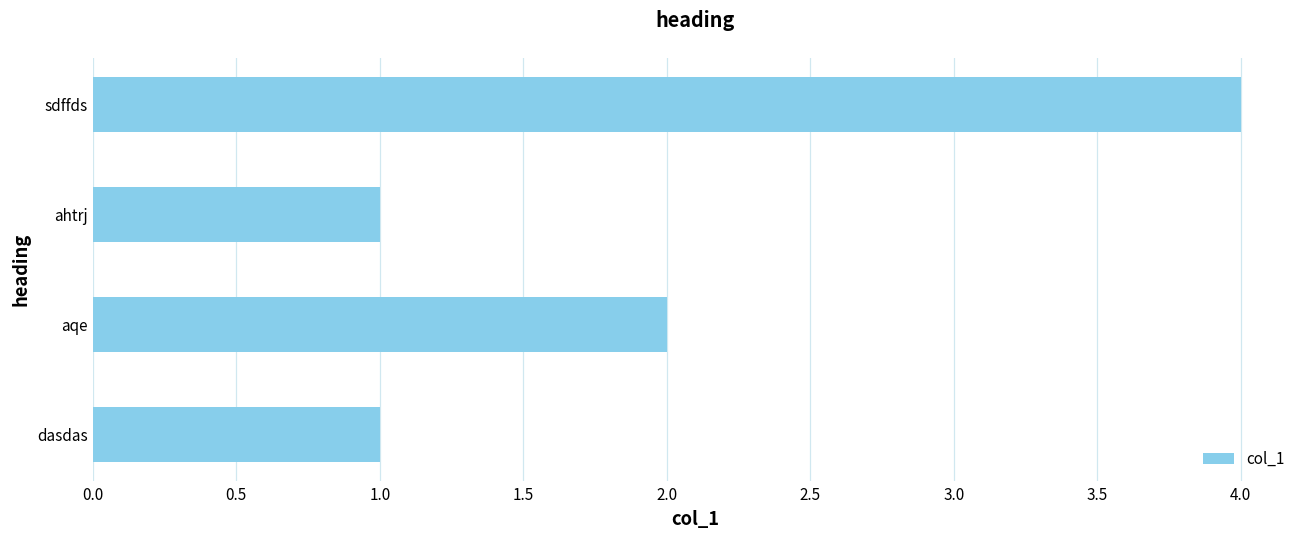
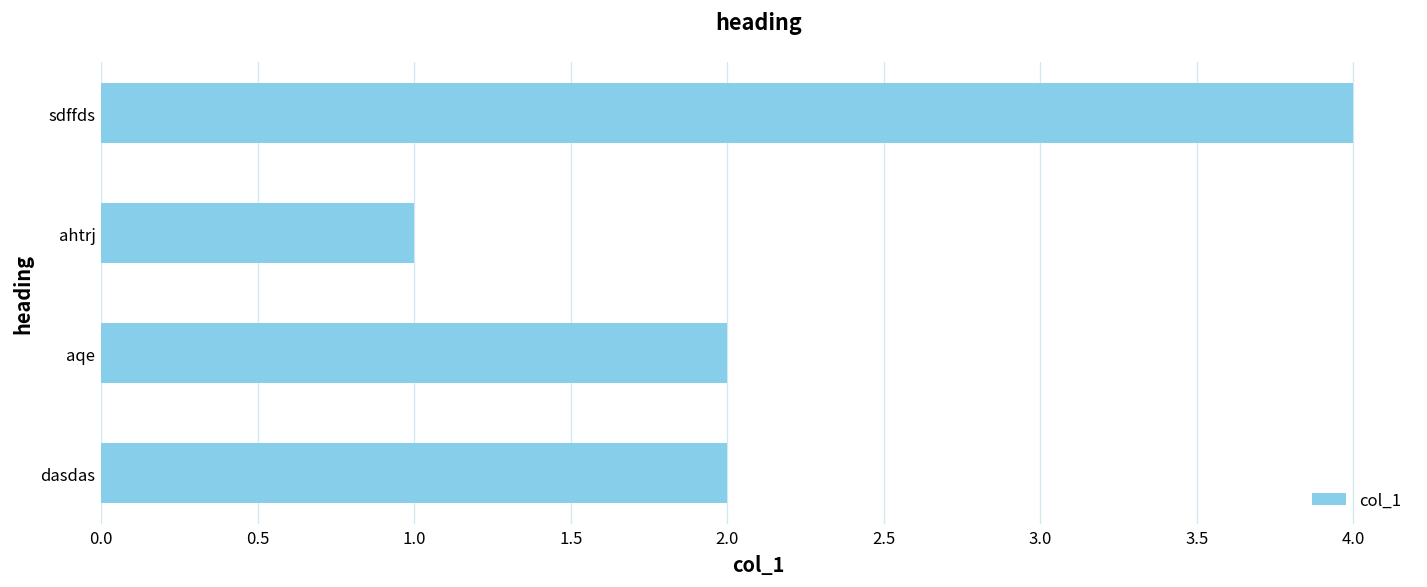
  {
    "sdffds": 4,
    "ahtrj": 1,
    "aqe": 2,
-   "dasdas": 1
+   "dasdas": 2
  }
